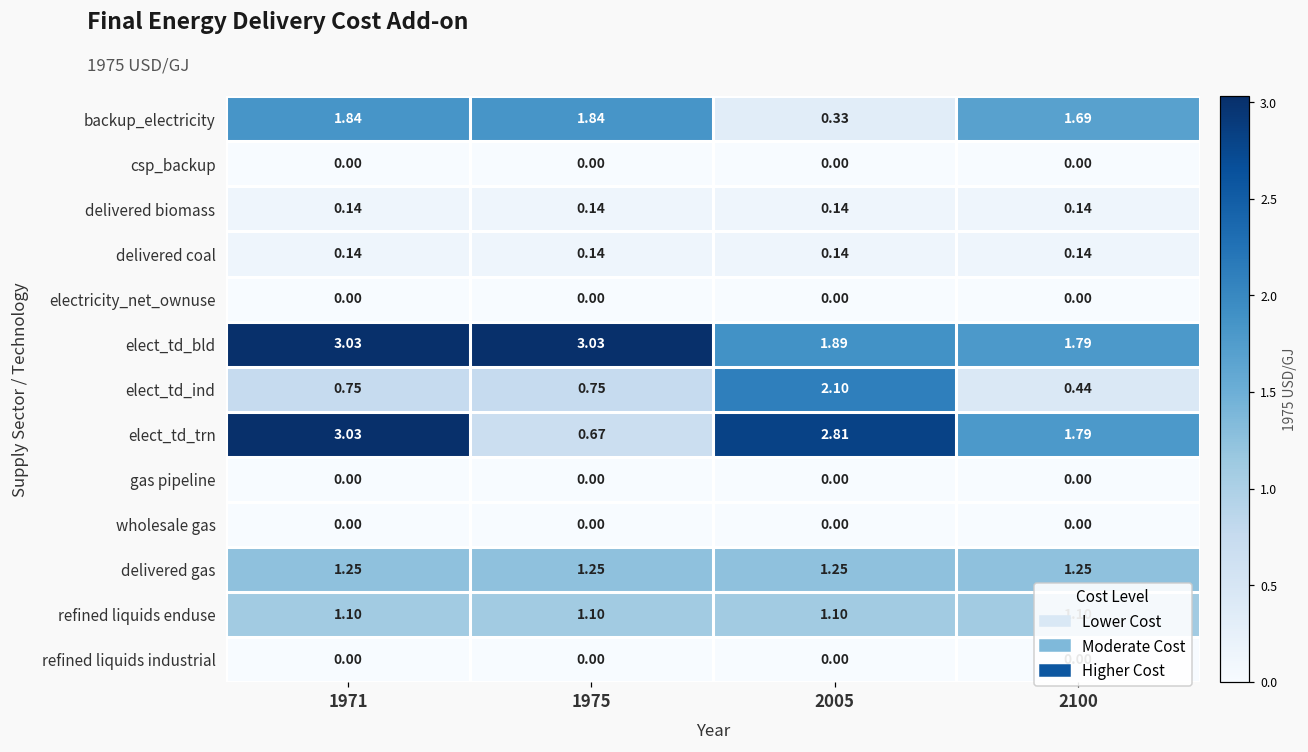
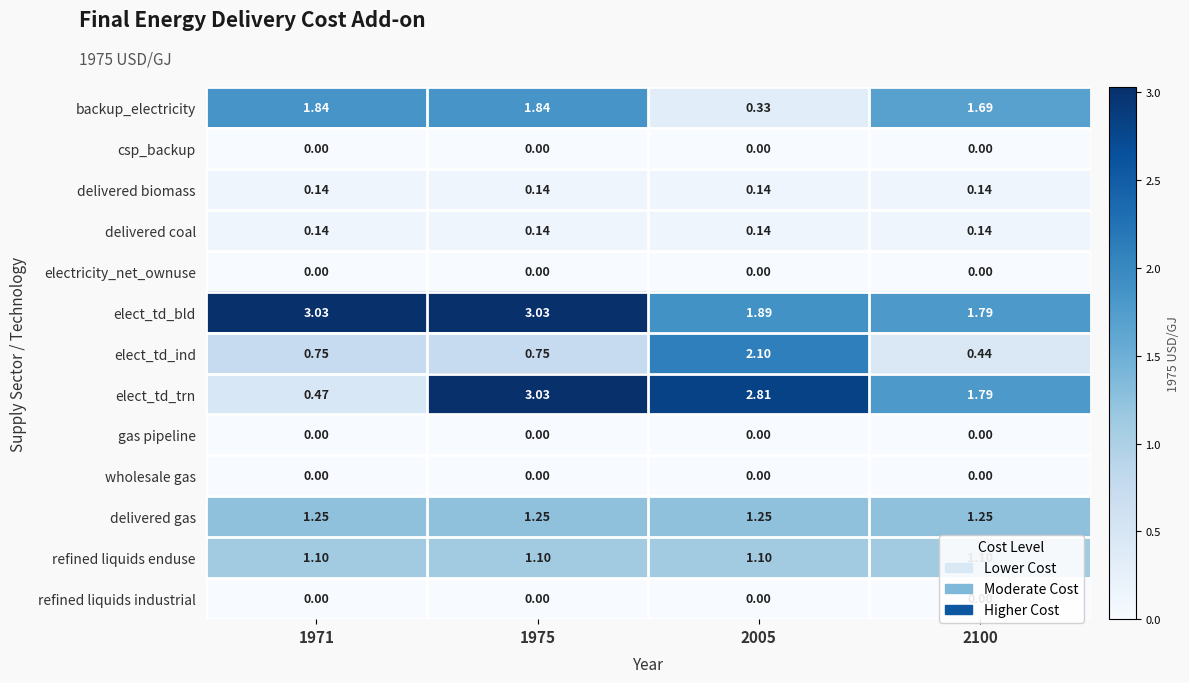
  {
    "backup_electricity": {
      "1971": 1.84,
      "1975": 1.84,
      "2005": 0.33,
      "2100": 1.69
    },
    "csp_backup": {
      "1971": 0.00,
      "1975": 0.00,
      "2005": 0.00,
      "2100": 0.00
    },
    "delivered biomass": {
      "1971": 0.14,
      "1975": 0.14,
      "2005": 0.14,
      "2100": 0.14
    },
    "delivered coal": {
      "1971": 0.14,
      "1975": 0.14,
      "2005": 0.14,
      "2100": 0.14
    },
    "electricity_net_ownuse": {
      "1971": 0.00,
      "1975": 0.00,
      "2005": 0.00,
      "2100": 0.00
    },
    "elect_td_bld": {
      "1971": 3.03,
      "1975": 3.03,
      "2005": 1.89,
      "2100": 1.79
    },
    "elect_td_ind": {
      "1971": 0.75,
      "1975": 0.75,
      "2005": 2.10,
      "2100": 0.44
    },
    "elect_td_trn": {
-     "1971": 3.03,
-     "1975": 0.67,
+     "1971": 0.47,
+     "1975": 3.03,
      "2005": 2.81,
      "2100": 1.79
    },
    "gas pipeline": {
      "1971": 0.00,
      "1975": 0.00,
      "2005": 0.00,
      "2100": 0.00
    },
    "wholesale gas": {
      "1971": 0.00,
      "1975": 0.00,
      "2005": 0.00,
      "2100": 0.00
    },
    "delivered gas": {
      "1971": 1.25,
      "1975": 1.25,
      "2005": 1.25,
      "2100": 1.25
    },
    "refined liquids enduse": {
      "1971": 1.10,
      "1975": 1.10,
      "2005": 1.10
    },
    "refined liquids industrial": {
      "1971": 0.00,
      "1975": 0.00,
      "2005": 0.00
    }
  }
